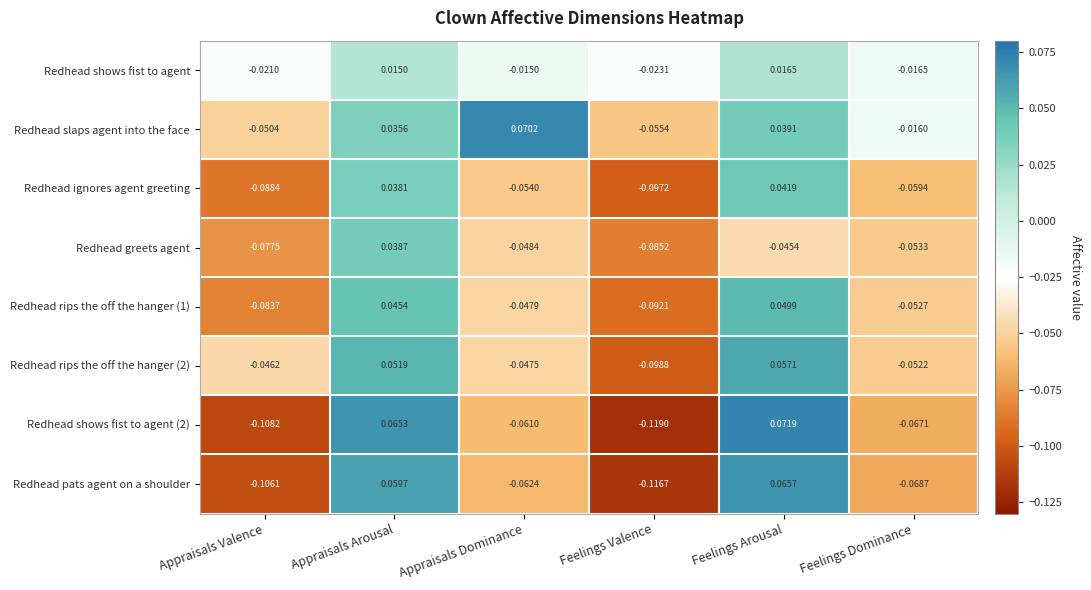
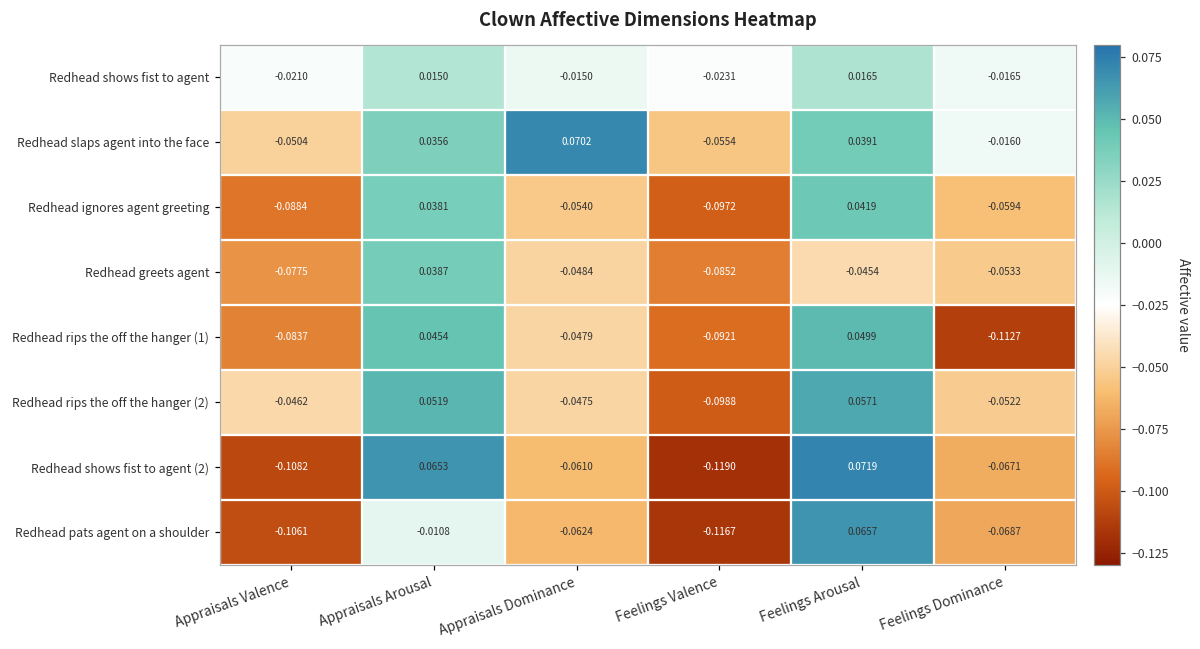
  {
    "Redhead shows fist to agent": {
      "Appraisals Valence": -0.0210,
      "Appraisals Arousal": 0.0150,
      "Appraisals Dominance": -0.0150,
      "Feelings Valence": -0.0231,
      "Feelings Arousal": 0.0165,
      "Feelings Dominance": -0.0165
    },
    "Redhead slaps agent into the face": {
      "Appraisals Valence": -0.0504,
      "Appraisals Arousal": 0.0356,
      "Appraisals Dominance": 0.0702,
      "Feelings Valence": -0.0554,
      "Feelings Arousal": 0.0391,
      "Feelings Dominance": -0.0160
    },
    "Redhead ignores agent greeting": {
      "Appraisals Valence": -0.0884,
      "Appraisals Arousal": 0.0381,
      "Appraisals Dominance": -0.0540,
      "Feelings Valence": -0.0972,
      "Feelings Arousal": 0.0419,
      "Feelings Dominance": -0.0594
    },
    "Redhead greets agent": {
      "Appraisals Valence": -0.0775,
      "Appraisals Arousal": 0.0387,
      "Appraisals Dominance": -0.0484,
      "Feelings Valence": -0.0852,
      "Feelings Arousal": -0.0454,
      "Feelings Dominance": -0.0533
    },
    "Redhead rips the off the hanger (1)": {
      "Appraisals Valence": -0.0837,
      "Appraisals Arousal": 0.0454,
      "Appraisals Dominance": -0.0479,
      "Feelings Valence": -0.0921,
      "Feelings Arousal": 0.0499,
-     "Feelings Dominance": -0.0527
+     "Feelings Dominance": -0.1127
    },
    "Redhead rips the off the hanger (2)": {
      "Appraisals Valence": -0.0462,
      "Appraisals Arousal": 0.0519,
      "Appraisals Dominance": -0.0475,
      "Feelings Valence": -0.0988,
      "Feelings Arousal": 0.0571,
      "Feelings Dominance": -0.0522
    },
    "Redhead shows fist to agent (2)": {
      "Appraisals Valence": -0.1082,
      "Appraisals Arousal": 0.0653,
      "Appraisals Dominance": -0.0610,
      "Feelings Valence": -0.1190,
      "Feelings Arousal": 0.0719,
      "Feelings Dominance": -0.0671
    },
    "Redhead pats agent on a shoulder": {
      "Appraisals Valence": -0.1061,
-     "Appraisals Arousal": 0.0597,
+     "Appraisals Arousal": -0.0108,
      "Appraisals Dominance": -0.0624,
      "Feelings Valence": -0.1167,
      "Feelings Arousal": 0.0657,
      "Feelings Dominance": -0.0687
    }
  }
